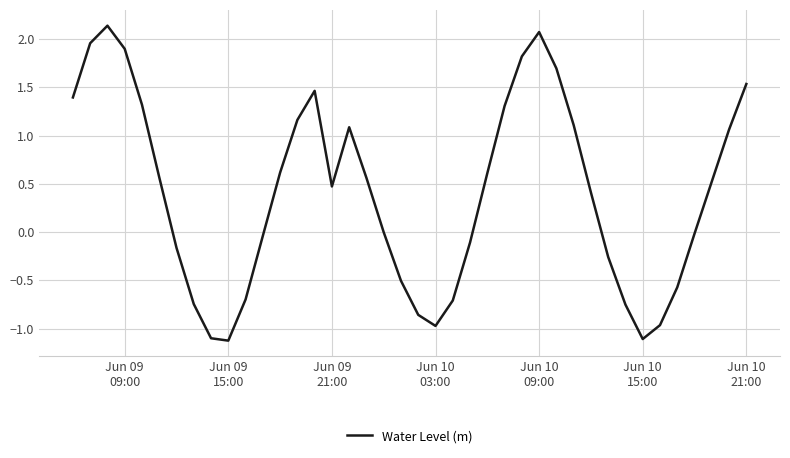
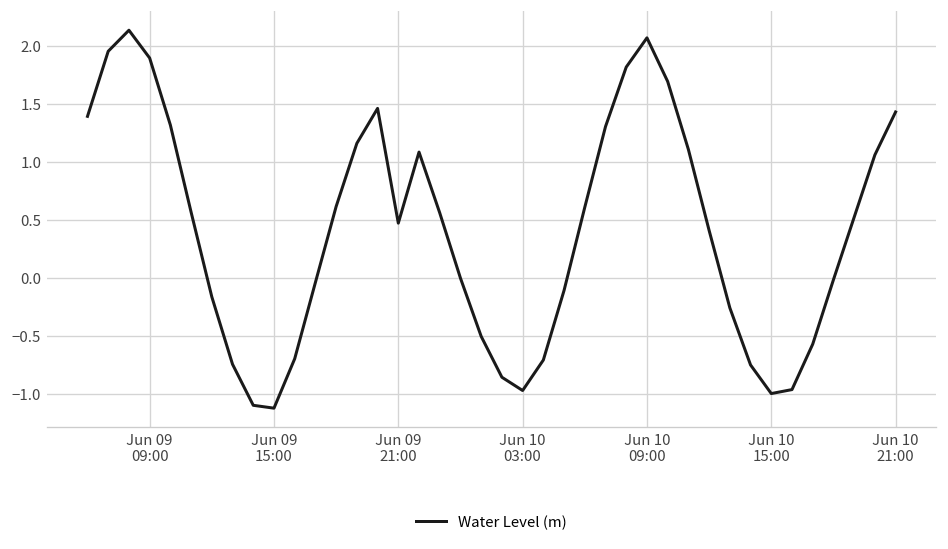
  {
    "Jun 09 09:00": 1.9,
    "Jun 09 15:00": -1.1,
    "Jun 09 21:00": 0.5,
    "Jun 10 03:00": -1.0,
    "Jun 10 09:00": 2.1,
-   "Jun 10 15:00": -1.1,
-   "Jun 10 21:00": 1.5
+   "Jun 10 15:00": -1.0,
+   "Jun 10 21:00": 1.4
  }
